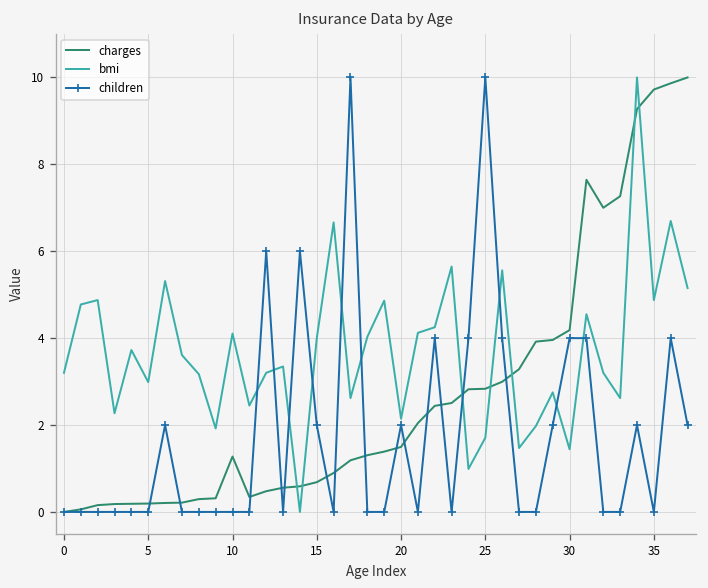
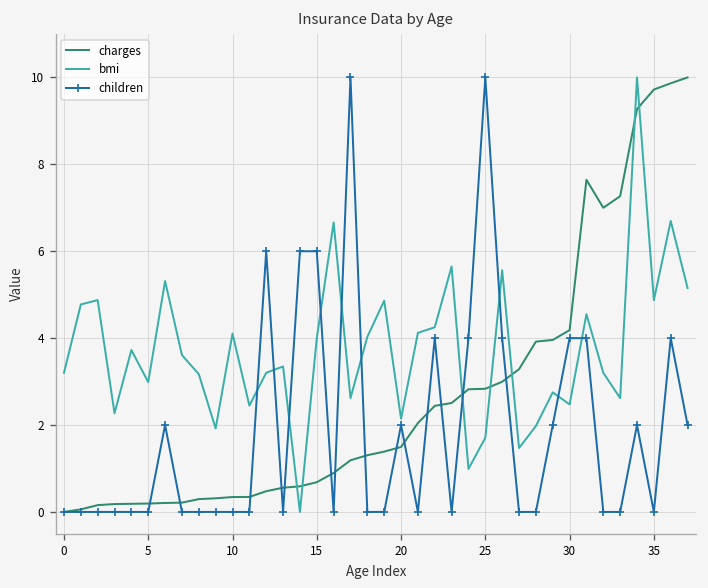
  {
    "charges": {
      "5": 0.2,
-     "10": 1.3,
+     "10": 0.3,
      "15": 0.7,
      "20": 1.5,
      "30": 4.2,
      "35": 9.7
    },
    "bmi": {
      "0": 3.2,
      "5": 3.0,
      "10": 4.1,
      "15": 4.0,
      "20": 2.1,
-     "30": 1.4,
+     "30": 2.5,
      "35": 4.9
    },
    "children": {
      "5": 0.0,
      "10": 0.0,
-     "15": 2.0,
+     "15": 6.0,
      "20": 2.0,
      "30": 4.0,
      "35": 0.0
    }
  }
